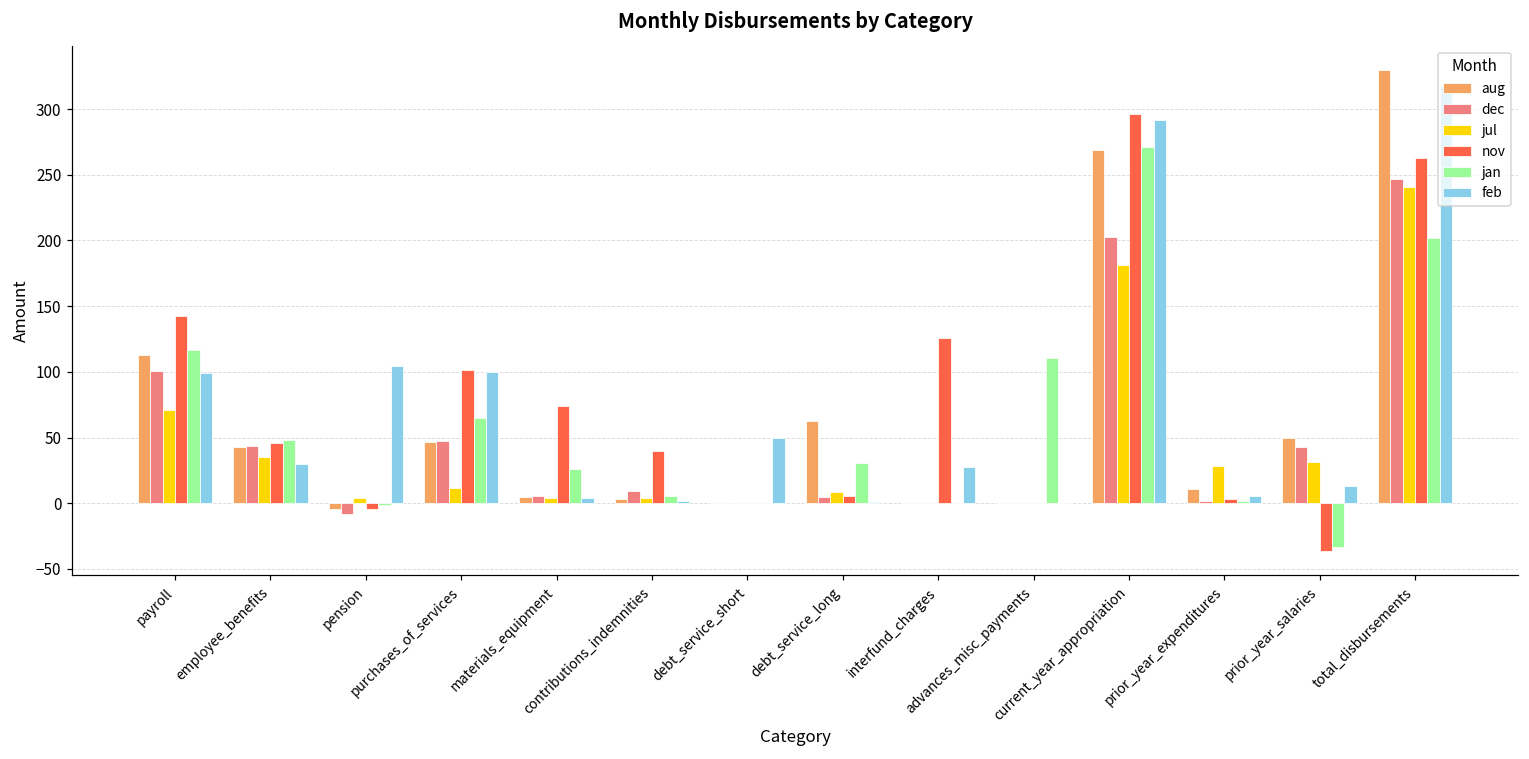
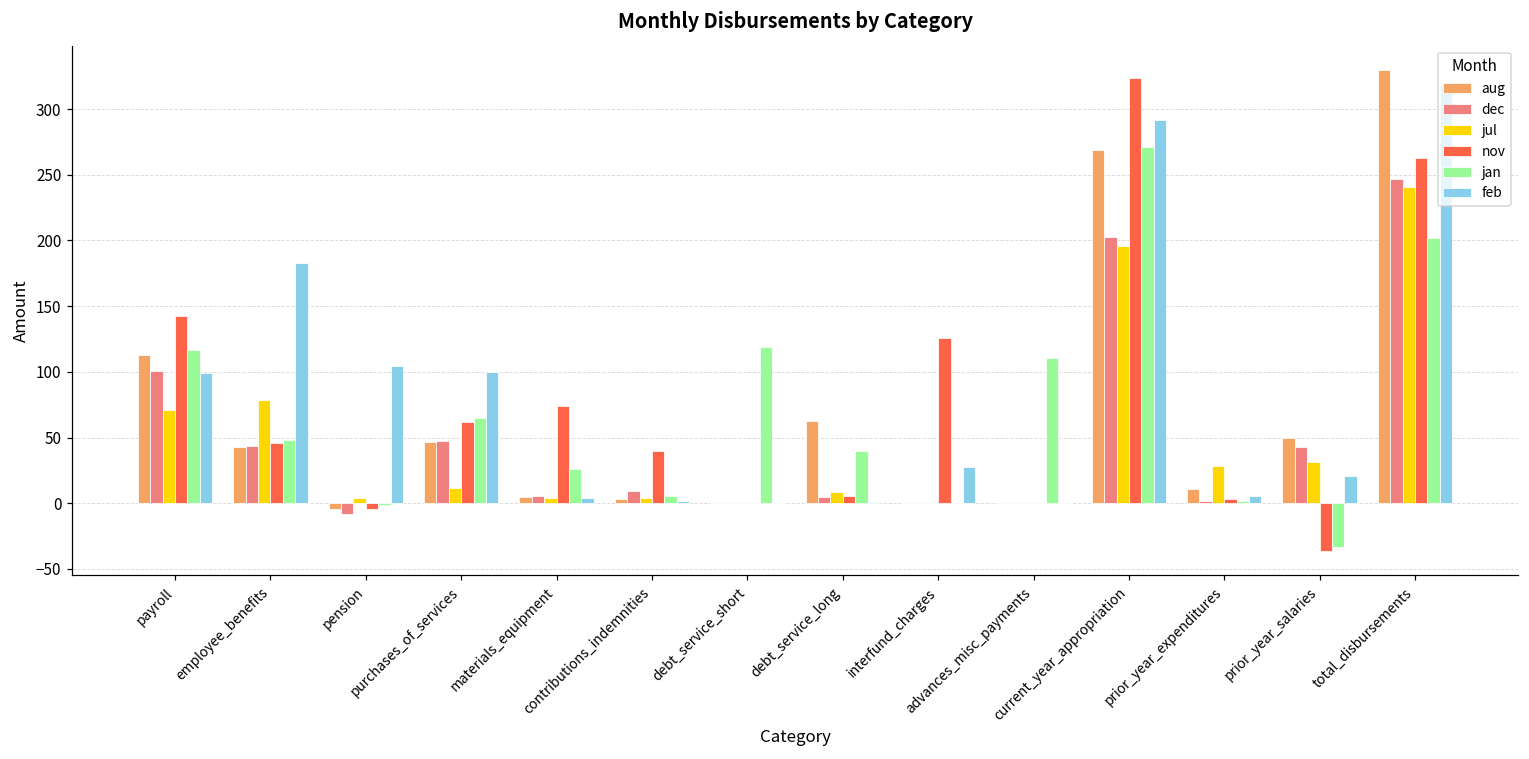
  {
    "jul": {
      "payroll": 71,
-     "employee_benefits": 35,
+     "employee_benefits": 78,
      "pension": 4,
      "purchases_of_services": 12,
      "materials_equipment": 4,
      "contributions_indemnities": 4,
      "debt_service_short": 0,
      "debt_service_long": 8,
      "interfund_charges": 0,
      "advances_misc_payments": 0,
-     "current_year_appropriation": 182,
+     "current_year_appropriation": 196,
      "prior_year_expenditures": 28,
      "prior_year_salaries": 31,
      "total_disbursements": 241
    },
    "nov": {
      "payroll": 143,
      "employee_benefits": 46,
      "pension": -5,
-     "purchases_of_services": 101,
+     "purchases_of_services": 62,
      "materials_equipment": 74,
      "contributions_indemnities": 40,
      "debt_service_short": 0,
      "debt_service_long": 5,
      "interfund_charges": 126,
      "advances_misc_payments": 0,
-     "current_year_appropriation": 296,
+     "current_year_appropriation": 324,
      "prior_year_expenditures": 3,
      "prior_year_salaries": -37,
      "total_disbursements": 263
    },
    "jan": {
      "payroll": 117,
      "employee_benefits": 48,
      "purchases_of_services": 65,
      "materials_equipment": 26,
      "contributions_indemnities": 5,
-     "debt_service_short": 0,
-     "debt_service_long": 31,
+     "debt_service_short": 119,
+     "debt_service_long": 40,
      "interfund_charges": 0,
      "advances_misc_payments": 110,
      "current_year_appropriation": 271,
      "prior_year_salaries": -33,
      "total_disbursements": 202
    },
    "feb": {
      "payroll": 99,
-     "employee_benefits": 30,
+     "employee_benefits": 183,
      "pension": 105,
      "purchases_of_services": 100,
      "materials_equipment": 4,
-     "debt_service_short": 50,
+     "debt_service_short": 0,
      "interfund_charges": 28,
      "advances_misc_payments": 0,
      "current_year_appropriation": 292,
      "prior_year_expenditures": 5,
-     "prior_year_salaries": 13
+     "prior_year_salaries": 21
    }
  }
